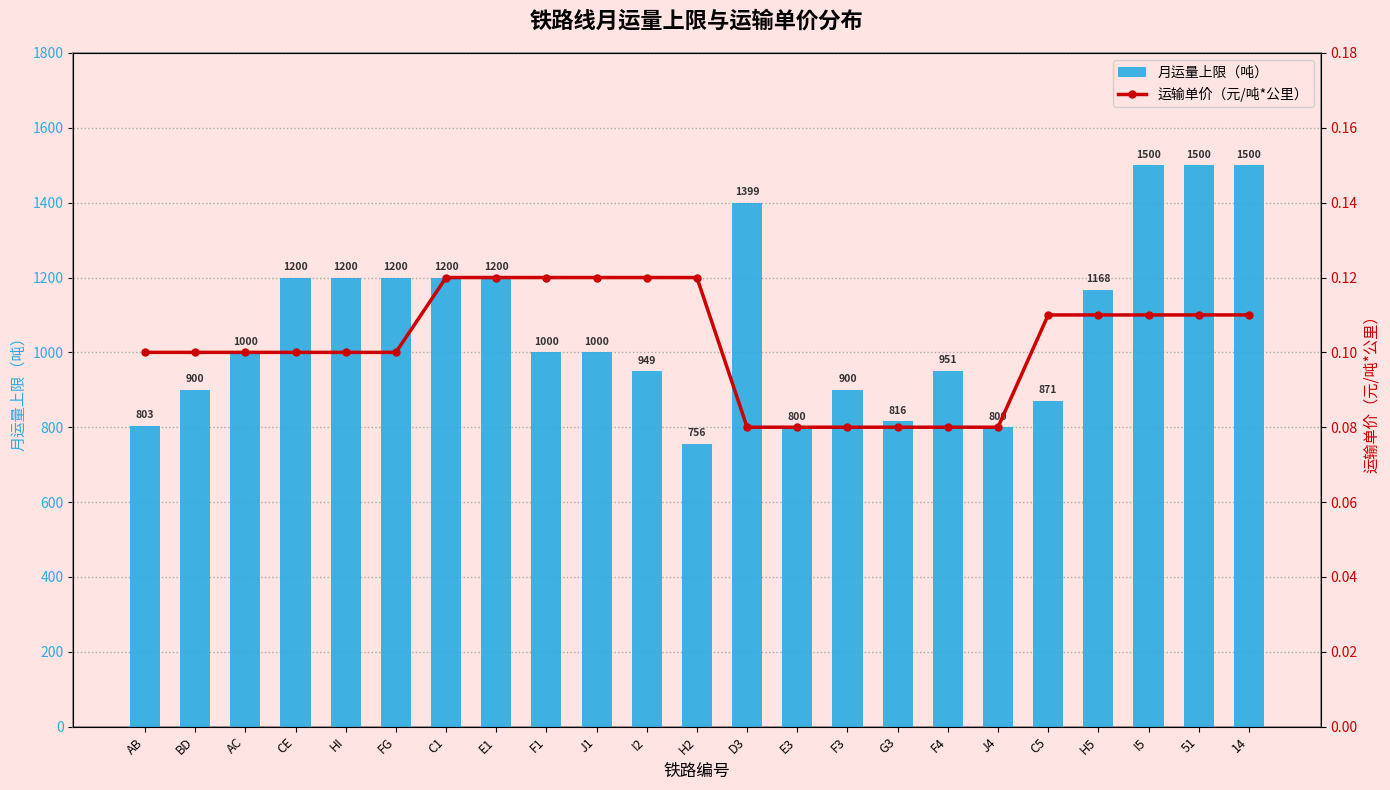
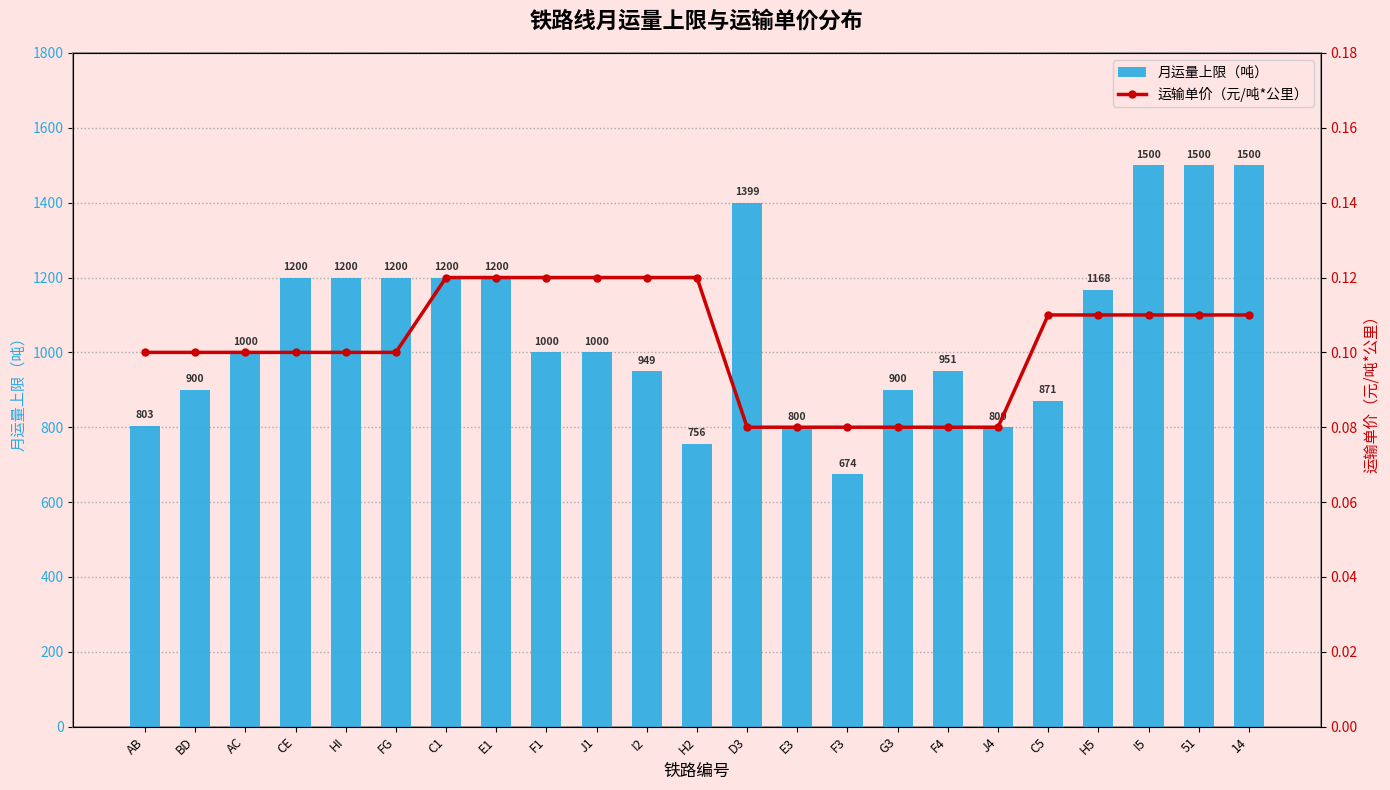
  {
    "月运量上限（吨）": {
      "AB": 803,
      "BD": 900,
      "AC": 1000,
      "CE": 1200,
      "HI": 1200,
      "FG": 1200,
      "C1": 1200,
      "E1": 1200,
      "F1": 1000,
      "J1": 1000,
      "I2": 949,
      "H2": 756,
      "D3": 1399,
      "E3": 800,
-     "F3": 900,
-     "G3": 816,
+     "F3": 674,
+     "G3": 900,
      "F4": 951,
      "J4": 800,
      "C5": 871,
      "H5": 1168,
      "I5": 1500,
      "51": 1500,
      "14": 1500
    }
  }
